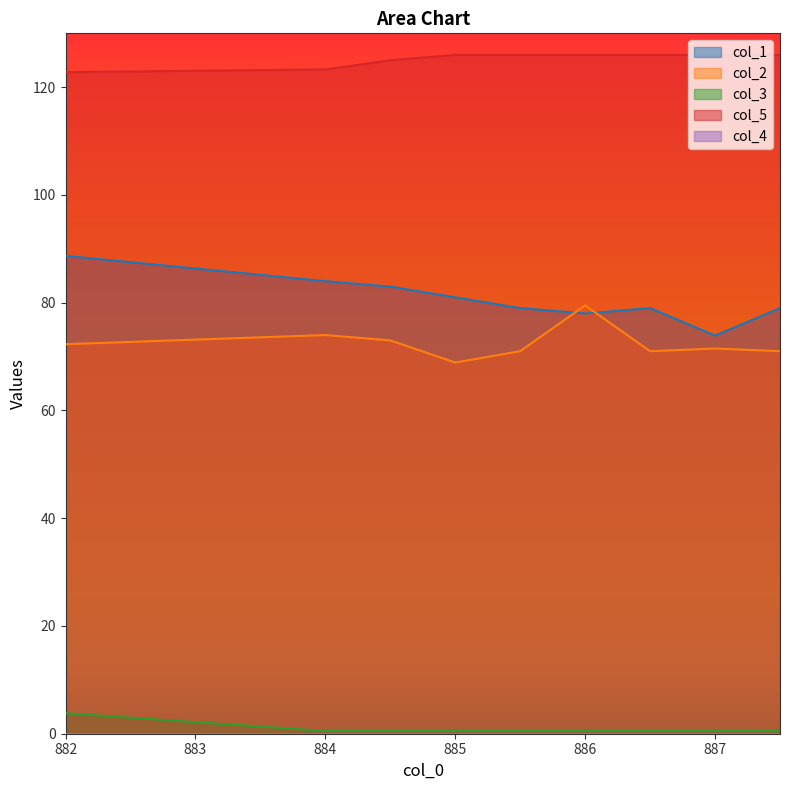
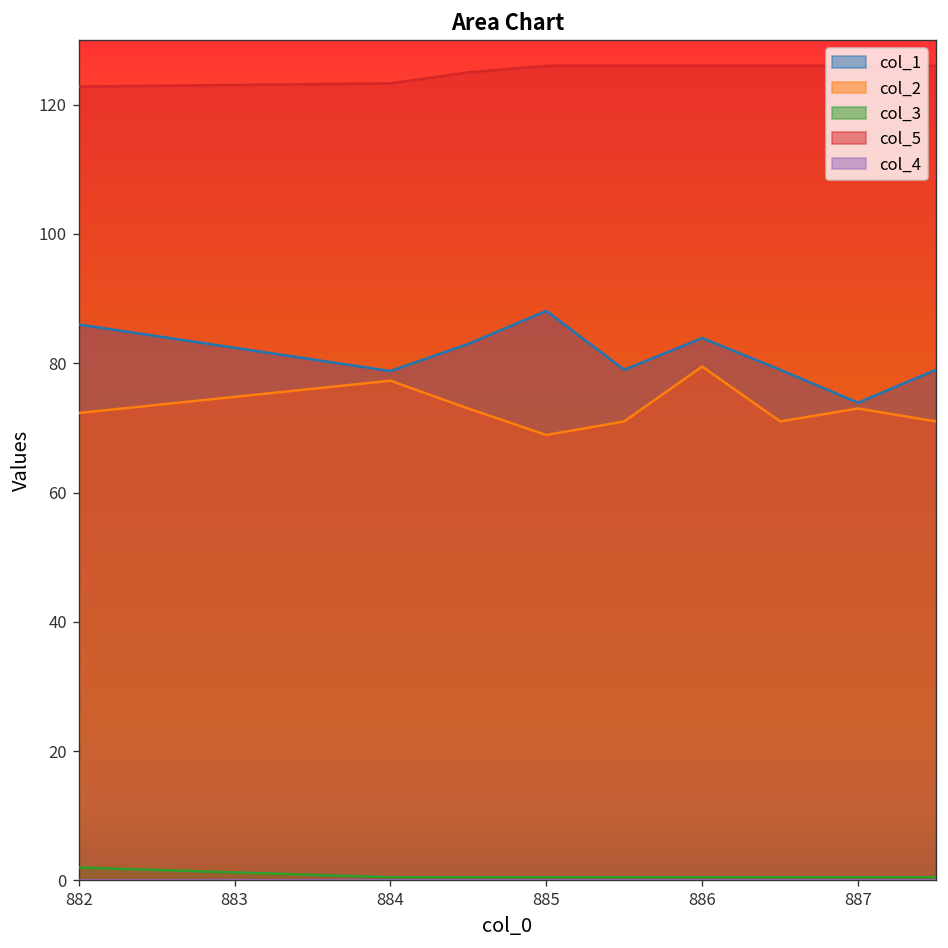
  {
    "col_1": {
-     "882": 89,
-     "884": 84,
-     "885": 81,
-     "886": 78,
+     "882": 86,
+     "884": 79,
+     "885": 88,
+     "886": 84,
      "887": 74
    },
    "col_2": {
      "882": 72,
-     "884": 74,
+     "884": 77,
      "885": 69,
      "886": 80,
-     "887": 72
+     "887": 73
    },
    "col_3": {
-     "882": 4,
+     "882": 2,
      "884": 1,
      "885": 1,
      "886": 1,
      "887": 1
    },
    "col_5": {
      "882": 123,
      "884": 123,
      "885": 126,
      "886": 126
    },
    "col_4": {
      "882": 0,
      "884": 0,
      "885": 0,
      "886": 0,
      "887": 0
    }
  }
